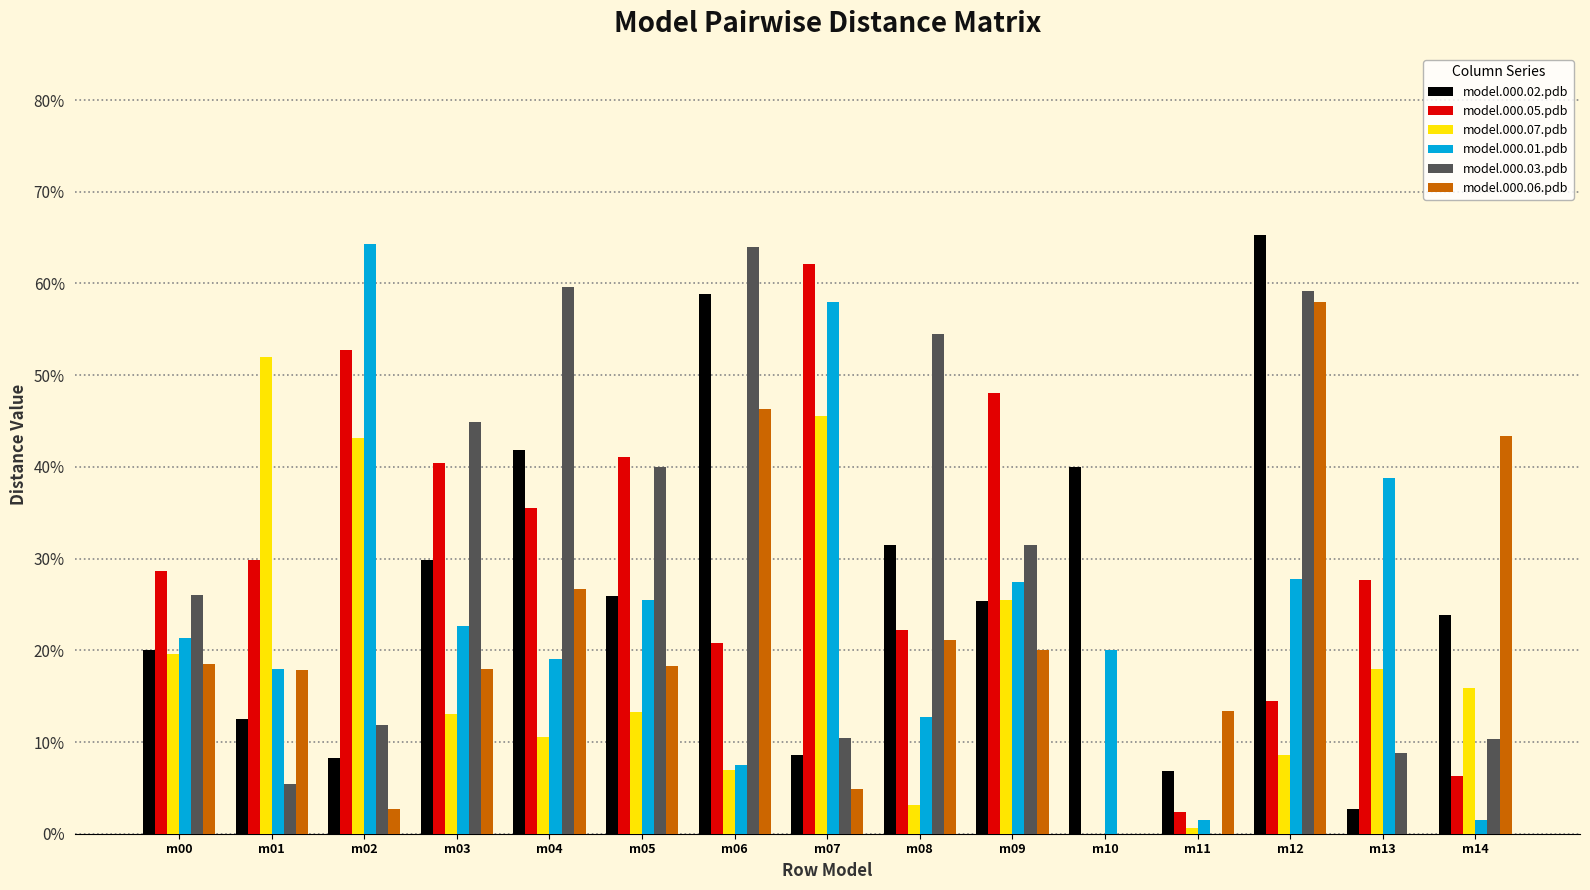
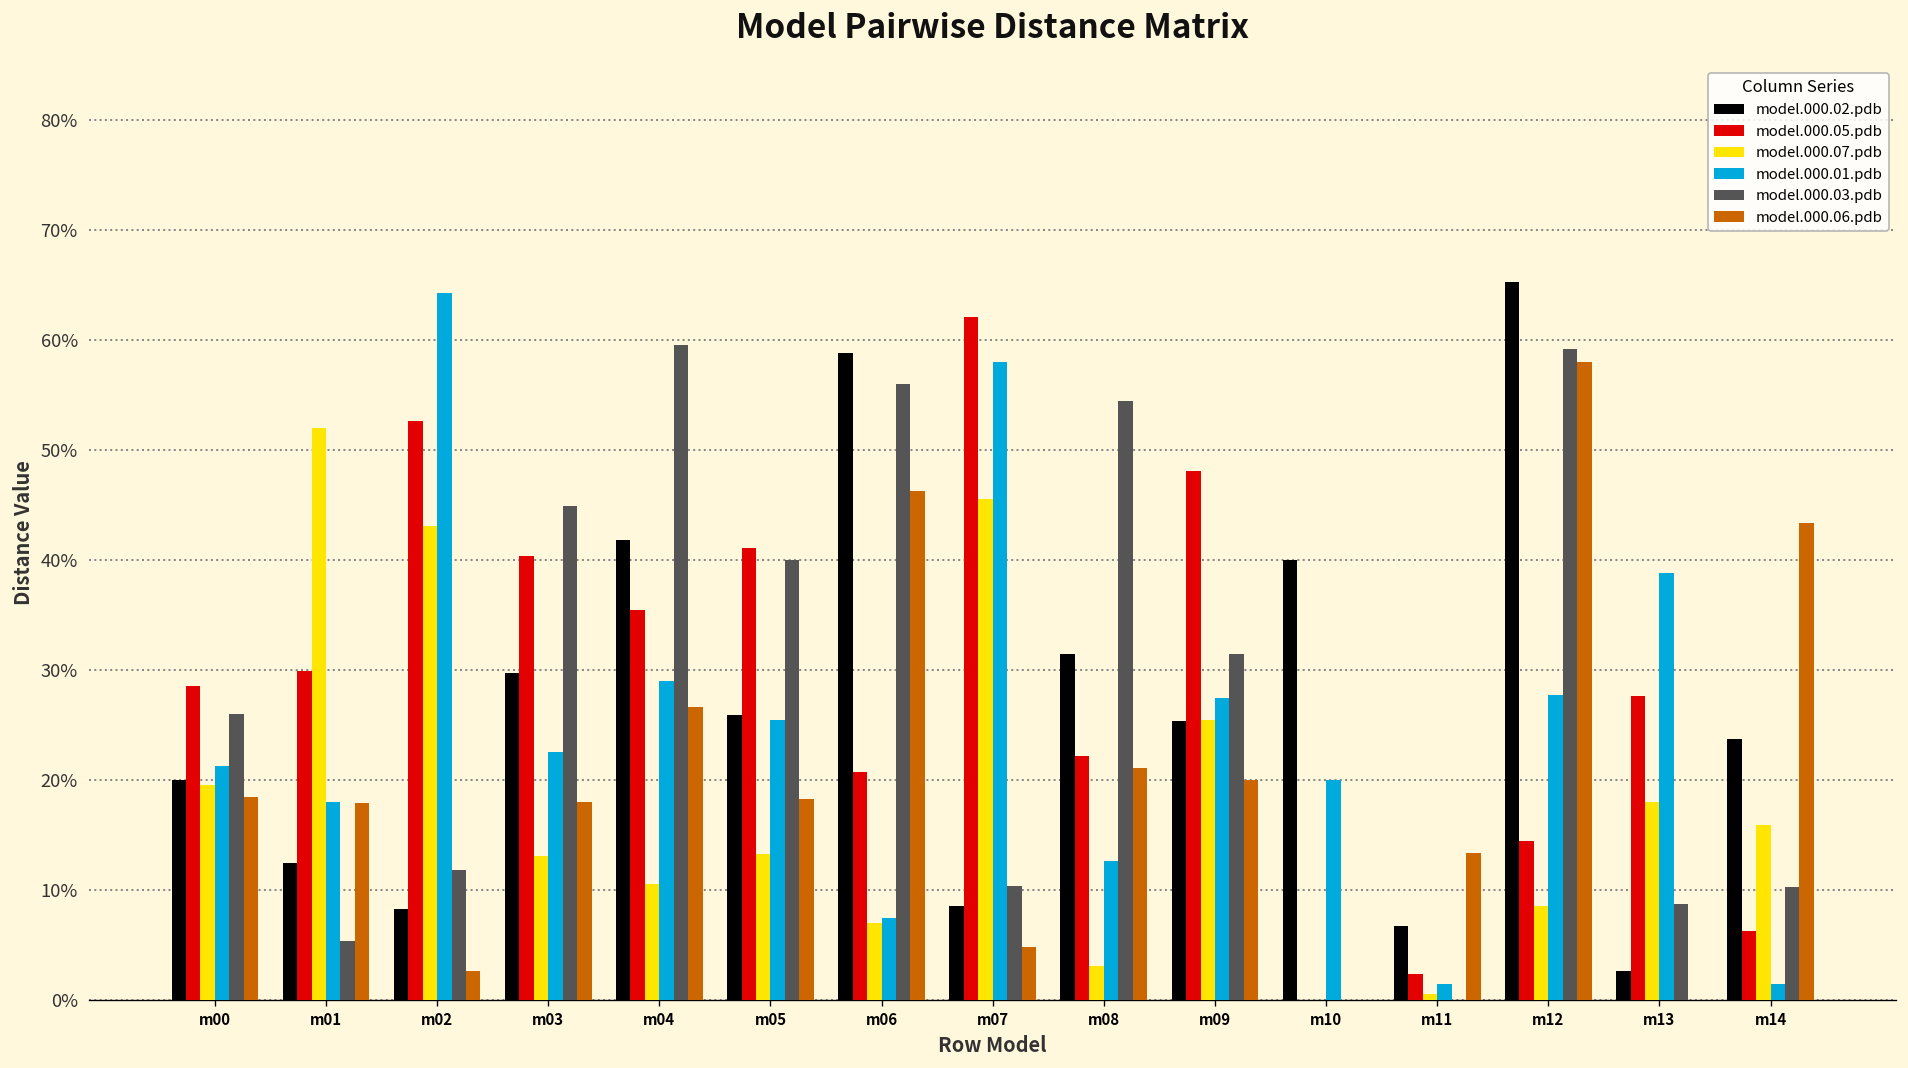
  {
    "model.000.02.pdb": {
      "m00": "20%",
      "m01": "13%",
      "m02": "8%",
      "m03": "30%",
      "m04": "42%",
      "m05": "26%",
      "m06": "59%",
      "m07": "9%",
      "m08": "32%",
      "m09": "25%",
      "m10": "40%",
      "m11": "7%",
      "m12": "65%",
      "m13": "3%",
      "m14": "24%"
    },
    "model.000.05.pdb": {
      "m00": "29%",
      "m01": "30%",
      "m02": "53%",
      "m03": "40%",
      "m04": "36%",
      "m05": "41%",
      "m06": "21%",
      "m07": "62%",
      "m08": "22%",
      "m09": "48%",
      "m10": "0%",
      "m11": "2%",
      "m12": "14%",
      "m13": "28%",
      "m14": "6%"
    },
    "model.000.07.pdb": {
      "m00": "20%",
      "m01": "52%",
      "m02": "43%",
      "m03": "13%",
      "m04": "11%",
      "m05": "13%",
      "m06": "7%",
      "m07": "46%",
      "m08": "3%",
      "m09": "26%",
      "m10": "0%",
      "m11": "1%",
      "m12": "9%",
      "m13": "18%",
      "m14": "16%"
    },
    "model.000.01.pdb": {
      "m00": "21%",
      "m01": "18%",
      "m02": "64%",
      "m03": "23%",
-     "m04": "19%",
+     "m04": "29%",
      "m05": "26%",
      "m06": "8%",
      "m07": "58%",
      "m08": "13%",
      "m09": "28%",
      "m10": "20%",
      "m11": "2%",
      "m12": "28%",
      "m13": "39%",
      "m14": "2%"
    },
    "model.000.03.pdb": {
      "m00": "26%",
      "m01": "5%",
      "m02": "12%",
      "m03": "45%",
      "m04": "60%",
      "m05": "40%",
-     "m06": "64%",
+     "m06": "56%",
      "m07": "10%",
      "m08": "55%",
      "m09": "32%",
      "m10": "0%",
      "m11": "0%",
      "m12": "59%",
      "m13": "9%",
      "m14": "10%"
    },
    "model.000.06.pdb": {
      "m00": "19%",
      "m01": "18%",
      "m02": "3%",
      "m03": "18%",
      "m04": "27%",
      "m05": "18%",
      "m06": "46%",
      "m07": "5%",
      "m08": "21%",
      "m09": "20%",
      "m10": "0%",
      "m11": "13%",
      "m12": "58%",
      "m13": "0%",
      "m14": "43%"
    }
  }
